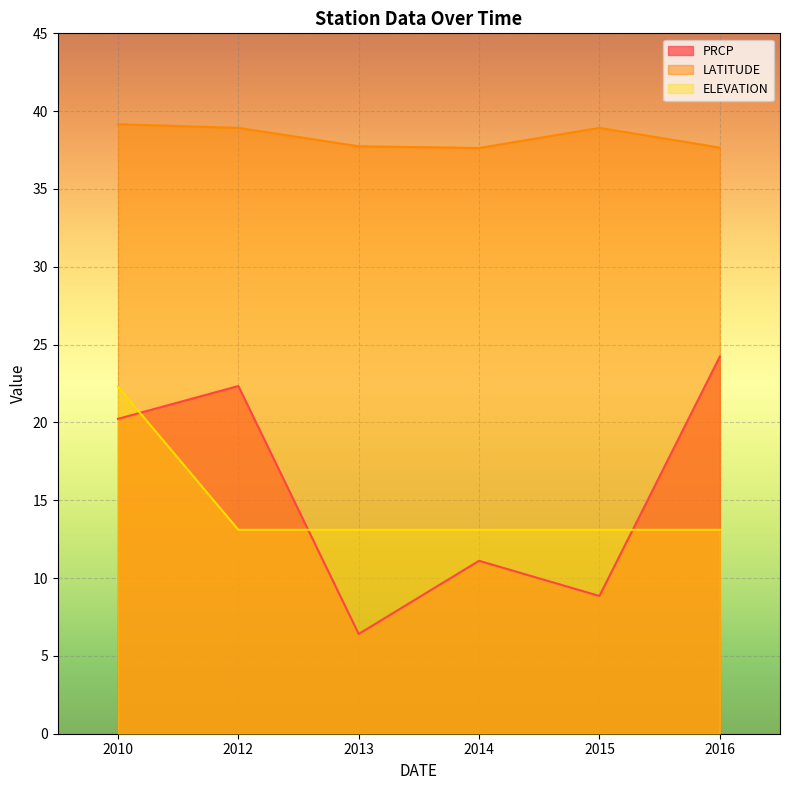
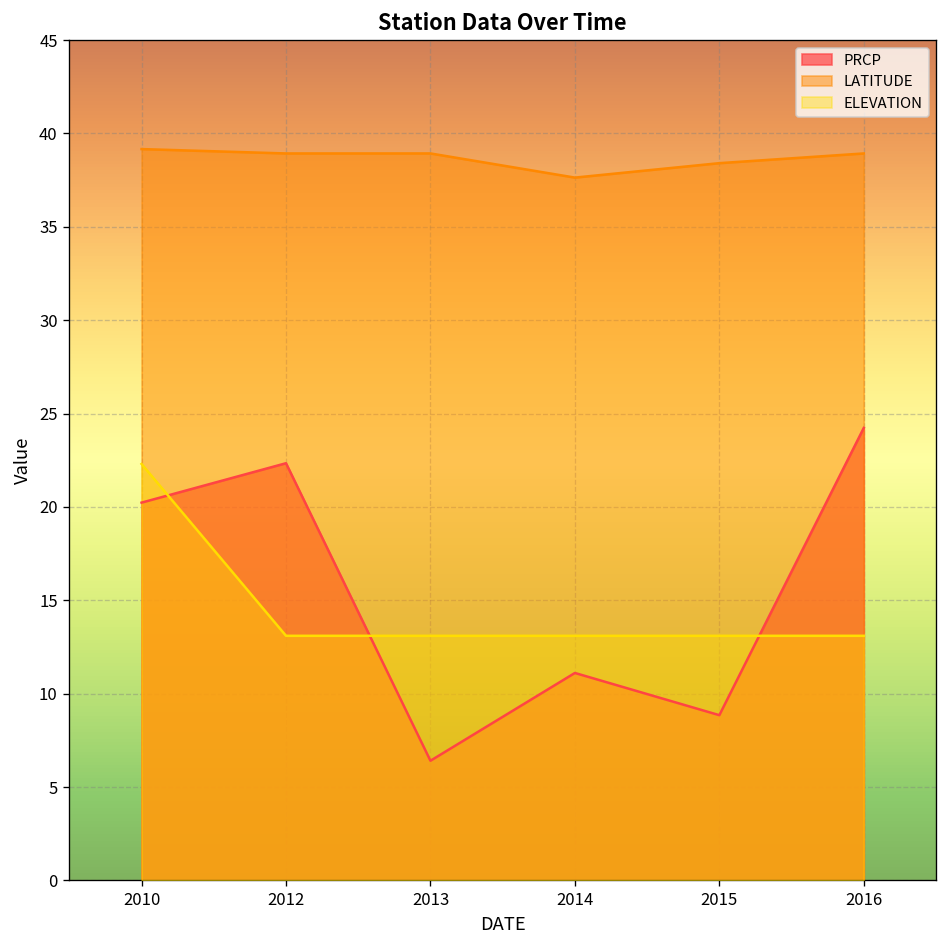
  {
    "PRCP": {
      "2010": 20.2,
      "2012": 22.3,
      "2013": 6.4,
      "2014": 11.1,
      "2015": 8.9,
      "2016": 24.2
    },
    "LATITUDE": {
      "2010": 39.2,
      "2012": 38.9,
-     "2013": 37.7,
+     "2013": 38.9,
      "2014": 37.6,
-     "2015": 38.9,
-     "2016": 37.7
+     "2015": 38.4,
+     "2016": 38.9
    },
    "ELEVATION": {
      "2010": 22.3,
      "2012": 13.1,
      "2013": 13.1,
      "2014": 13.1,
      "2015": 13.1,
      "2016": 13.1
    }
  }
